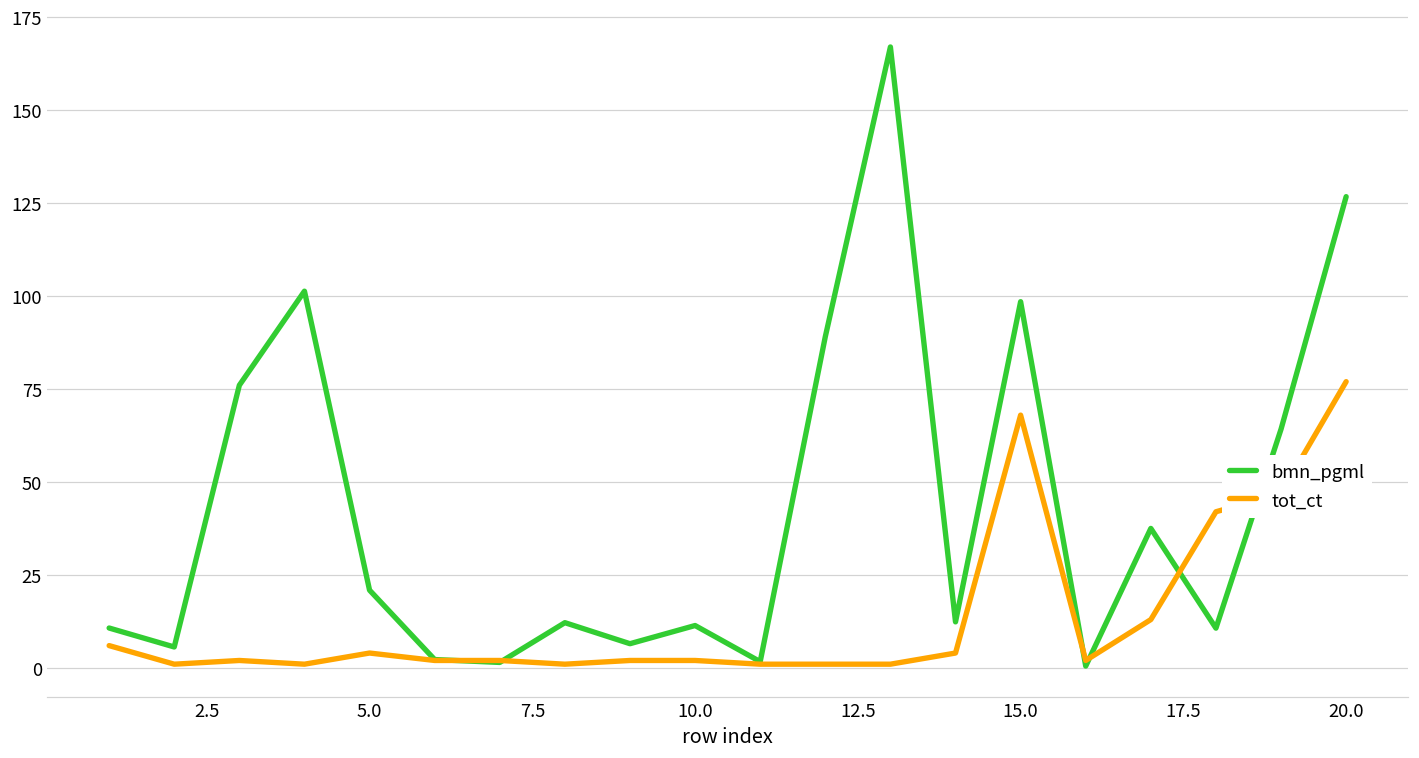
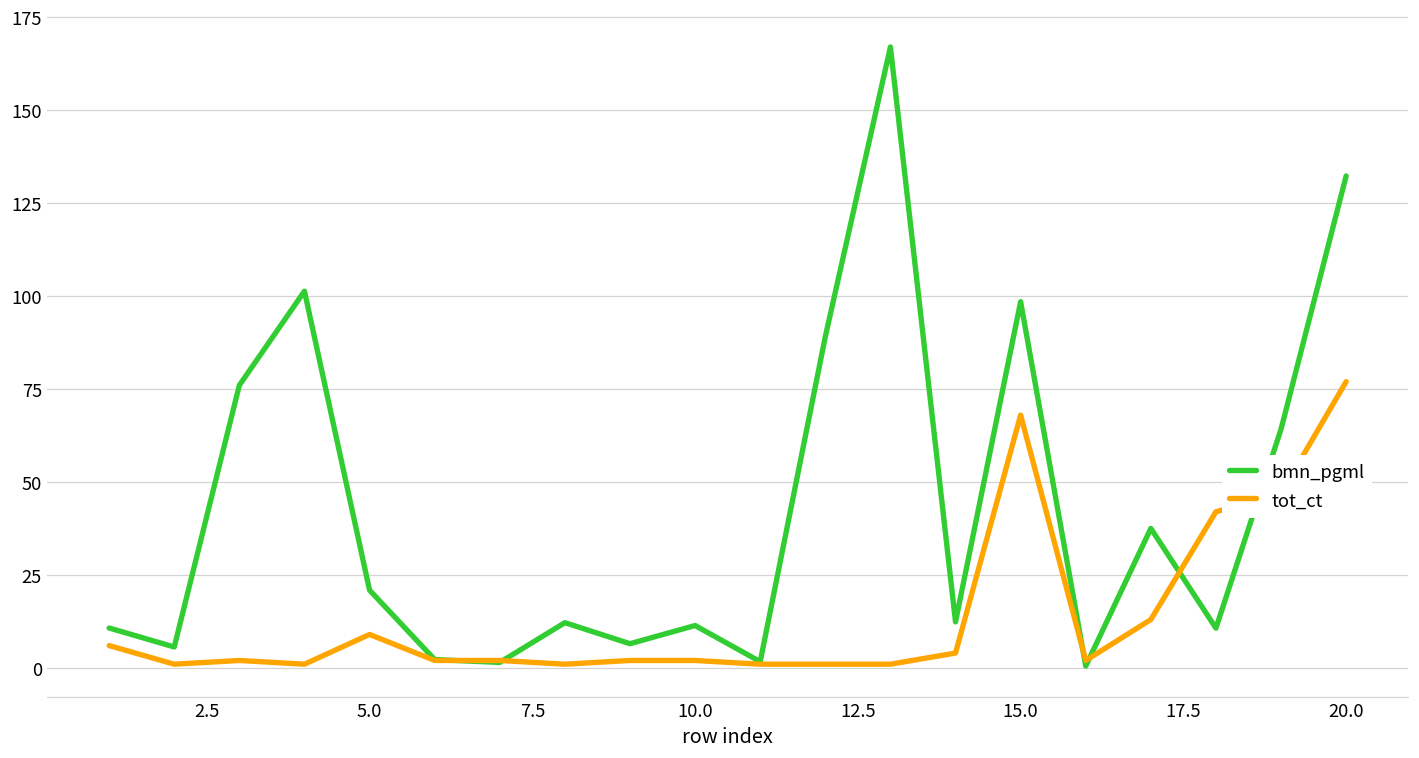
  {
    "bmn_pgml": {
      "5.0": 21,
      "10.0": 11,
      "15.0": 99,
-     "20.0": 127
+     "20.0": 132
    },
    "tot_ct": {
-     "5.0": 4,
+     "5.0": 9,
      "10.0": 2,
      "15.0": 68,
      "20.0": 77
    }
  }
